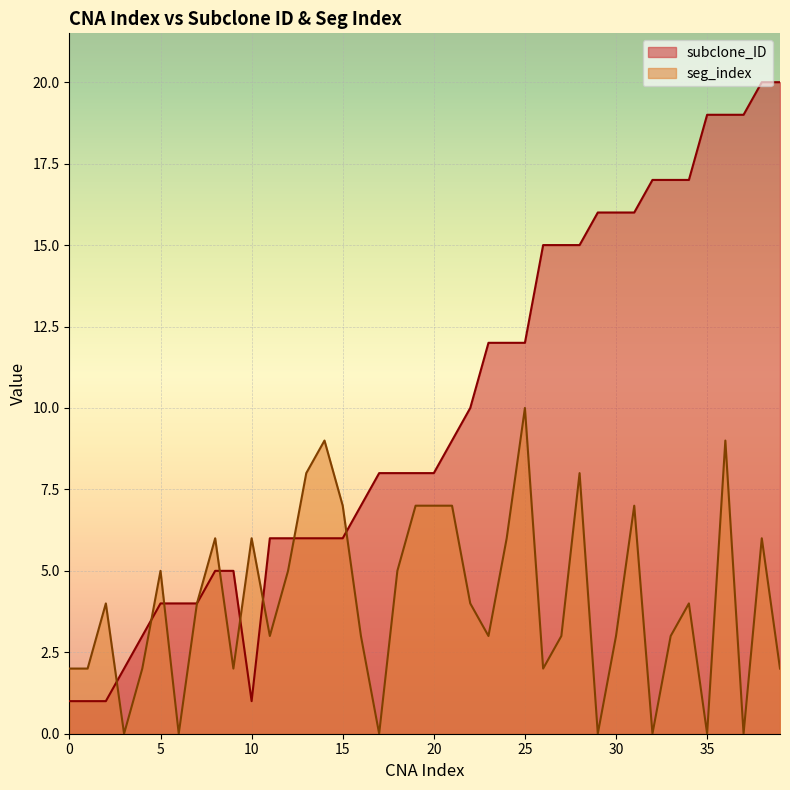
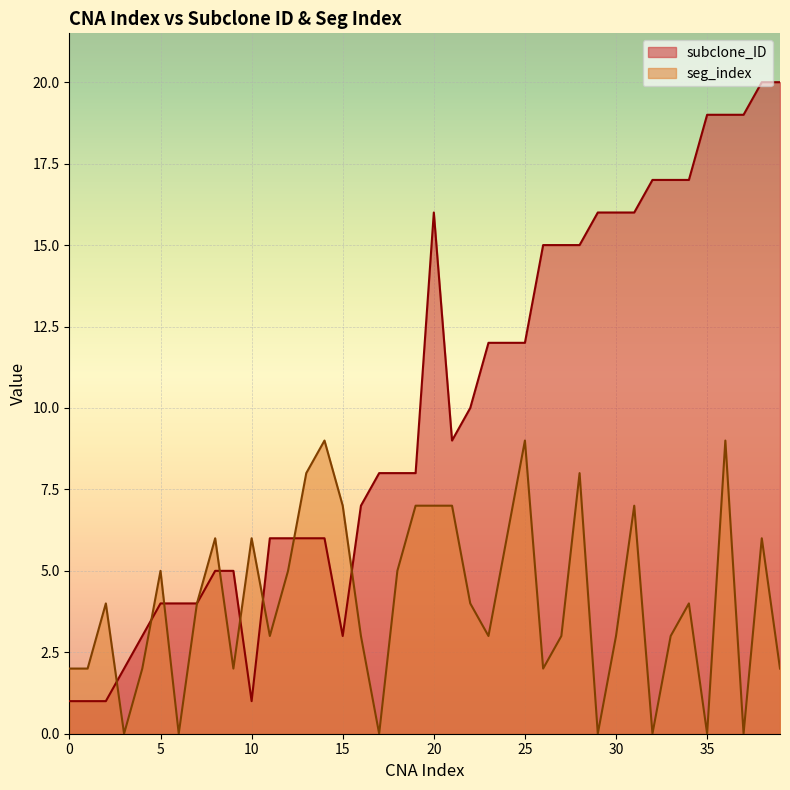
  {
    "subclone_ID": {
      "0": 1,
      "5": 4,
      "10": 1,
-     "15": 6,
-     "20": 8,
+     "15": 3,
+     "20": 16,
      "25": 12,
      "30": 16,
      "35": 19
    },
    "seg_index": {
      "0": 2,
      "5": 5,
      "10": 6,
      "15": 7,
      "20": 7,
-     "25": 10,
+     "25": 9,
      "30": 3,
      "35": 0
    }
  }
